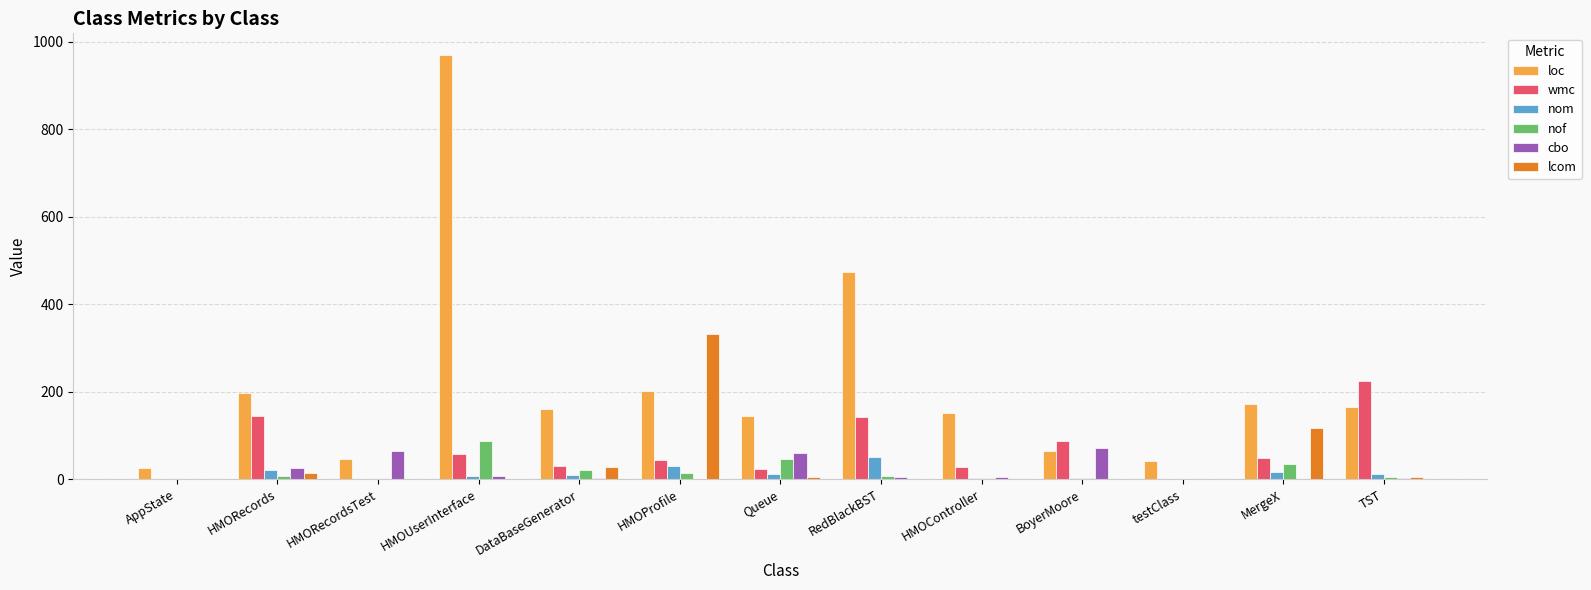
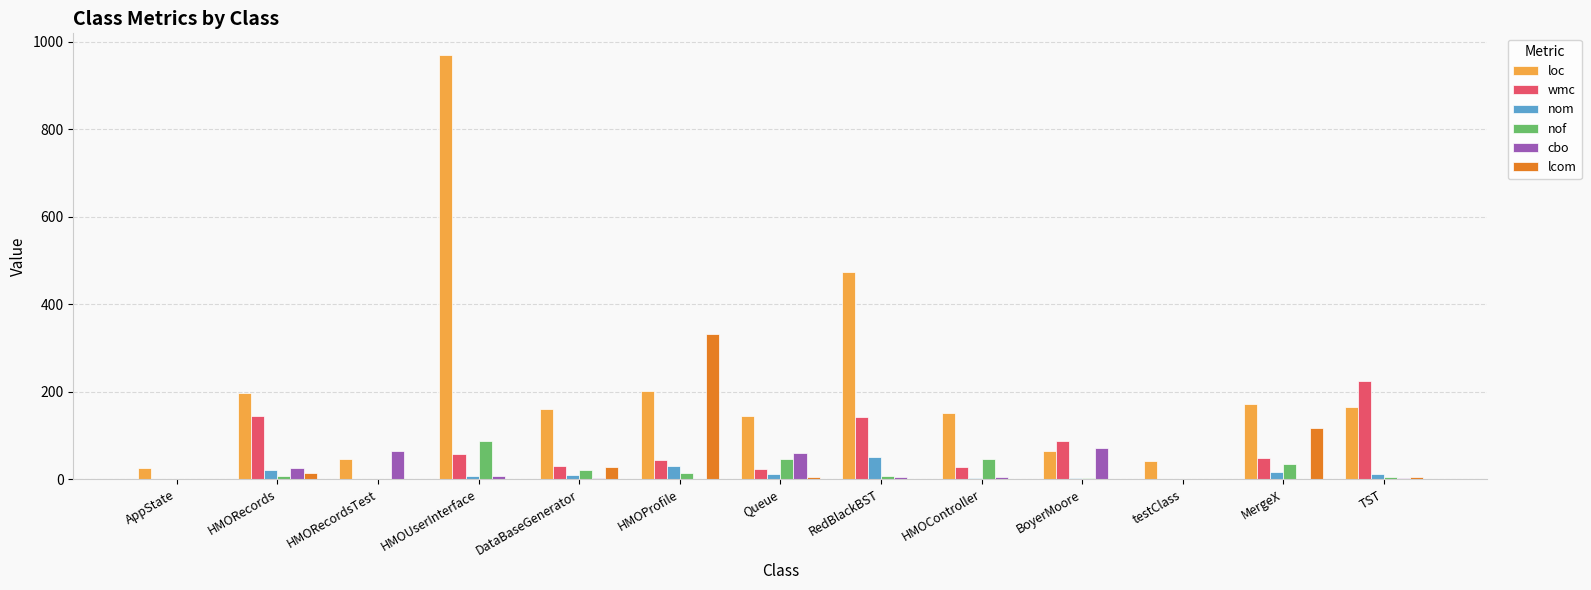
  {
    "wmc": {
      "AppState": 0,
      "HMORecords": 150,
      "HMOUserInterface": 60,
      "DataBaseGenerator": 30,
      "HMOProfile": 50,
      "Queue": 20,
      "RedBlackBST": 140,
      "HMOController": 30,
      "BoyerMoore": 90,
      "MergeX": 50,
      "TST": 220
    },
    "nom": {
      "AppState": 0,
      "HMORecords": 20,
      "HMOUserInterface": 10,
      "DataBaseGenerator": 10,
      "HMOProfile": 30,
      "Queue": 10,
      "RedBlackBST": 50,
      "MergeX": 20,
      "TST": 10
    },
    "nof": {
      "AppState": 0,
      "HMORecords": 10,
      "HMORecordsTest": 0,
      "HMOUserInterface": 90,
      "DataBaseGenerator": 20,
      "HMOProfile": 10,
      "Queue": 50,
      "RedBlackBST": 10,
-     "HMOController": 0,
+     "HMOController": 50,
      "testClass": 0,
      "MergeX": 40
    },
    "cbo": {
      "AppState": 0,
      "HMORecords": 30,
      "HMORecordsTest": 60,
      "HMOUserInterface": 10,
      "Queue": 60,
      "BoyerMoore": 70,
      "testClass": 0,
      "MergeX": 0
    }
  }
